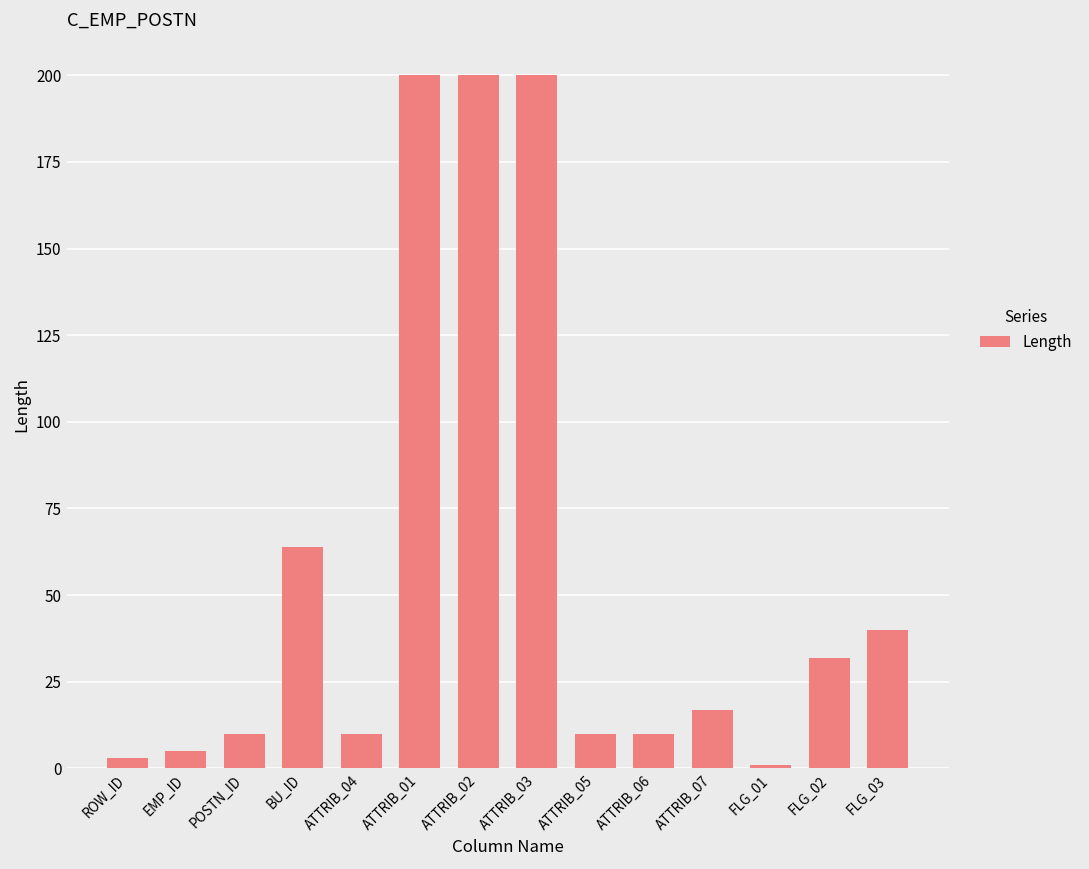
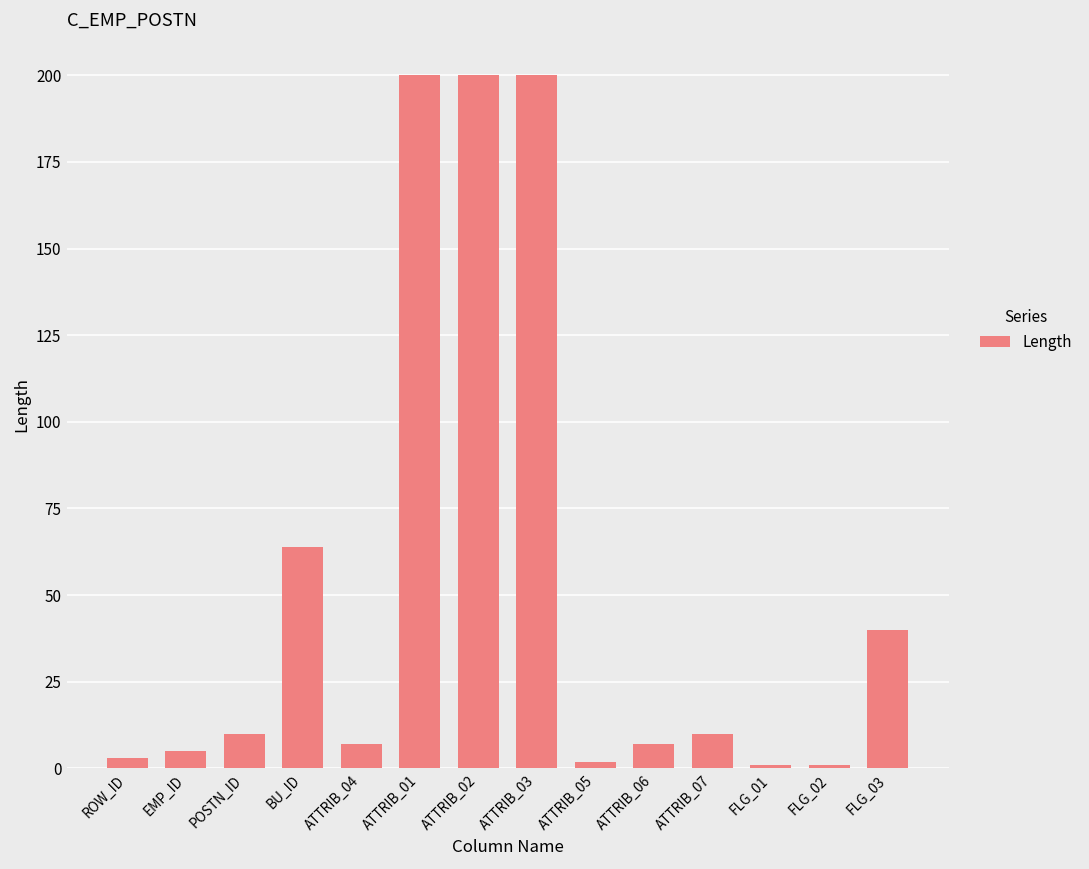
  {
    "ROW_ID": 3,
    "EMP_ID": 5,
    "POSTN_ID": 10,
    "BU_ID": 64,
-   "ATTRIB_04": 10,
+   "ATTRIB_04": 7,
    "ATTRIB_01": 200,
    "ATTRIB_02": 200,
    "ATTRIB_03": 200,
-   "ATTRIB_05": 10,
-   "ATTRIB_06": 10,
-   "ATTRIB_07": 17,
+   "ATTRIB_05": 2,
+   "ATTRIB_06": 7,
+   "ATTRIB_07": 10,
    "FLG_01": 1,
-   "FLG_02": 32,
+   "FLG_02": 1,
    "FLG_03": 40
  }
